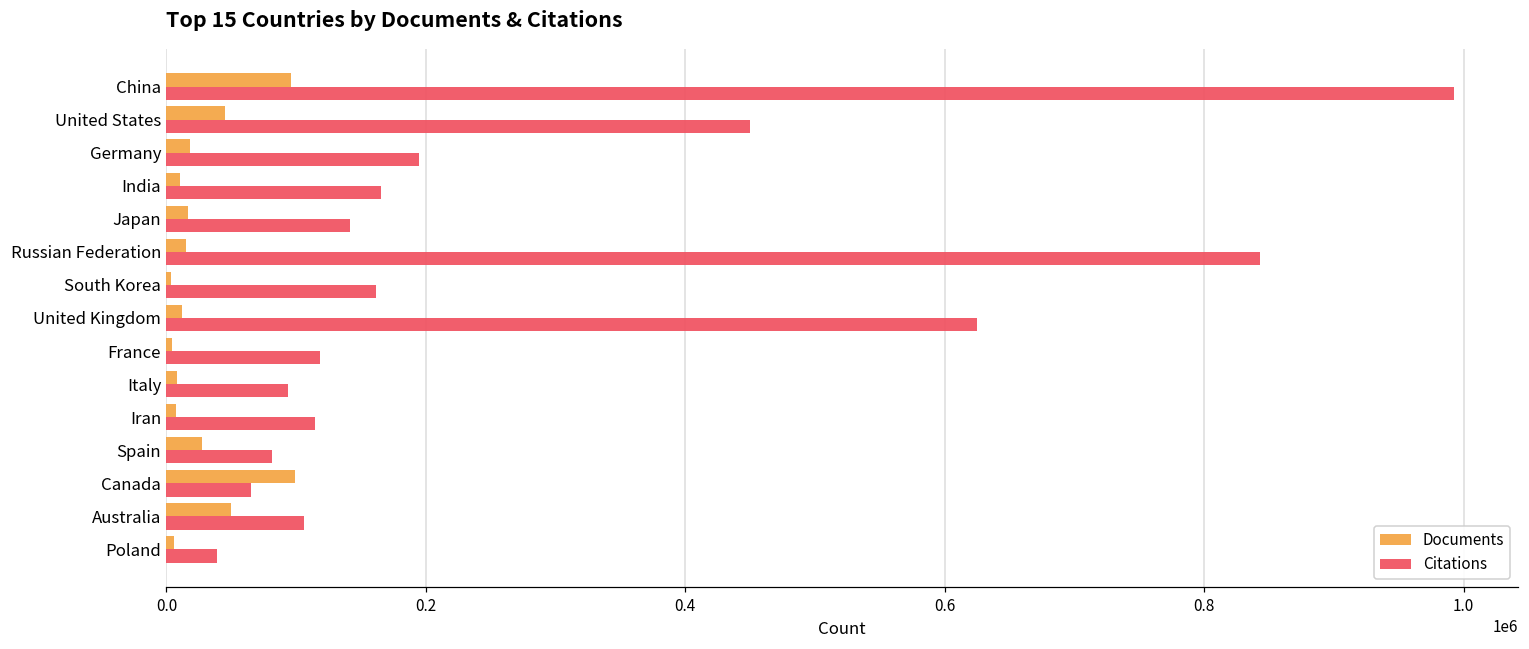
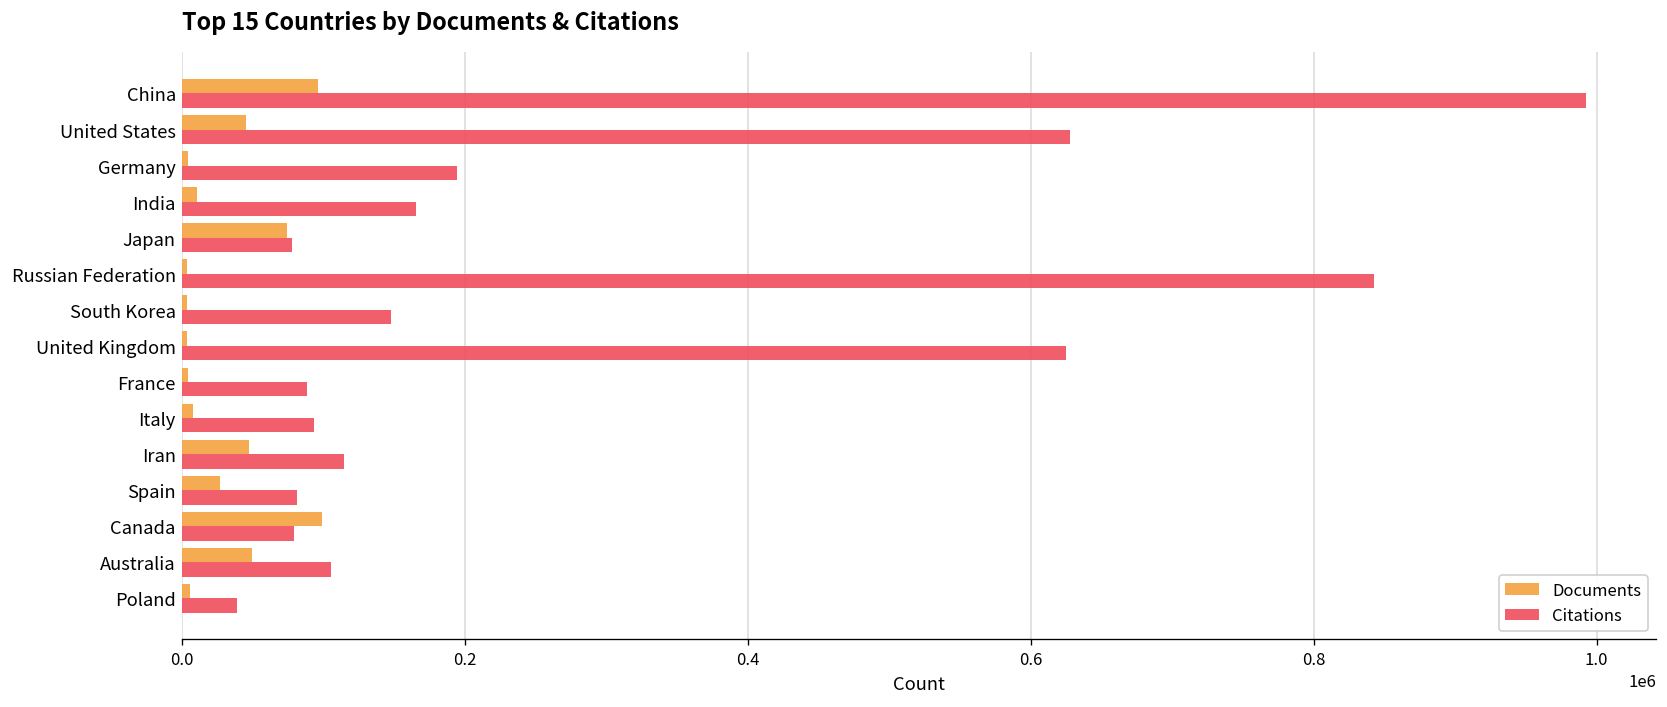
  {
    "Documents": {
      "China": 96000,
      "United States": 45000,
-     "Germany": 18000,
+     "Germany": 4000,
      "India": 11000,
-     "Japan": 16000,
-     "Russian Federation": 15000,
+     "Japan": 75000,
+     "Russian Federation": 4000,
      "South Korea": 4000,
-     "United Kingdom": 12000,
+     "United Kingdom": 4000,
      "France": 4000,
      "Italy": 8000,
-     "Iran": 8000,
+     "Iran": 48000,
      "Spain": 27000,
      "Canada": 99000,
      "Australia": 50000,
      "Poland": 6000
    },
    "Citations": {
      "China": 992000,
-     "United States": 450000,
+     "United States": 627000,
      "Germany": 195000,
      "India": 165000,
-     "Japan": 141000,
+     "Japan": 78000,
      "Russian Federation": 843000,
-     "South Korea": 162000,
+     "South Korea": 148000,
      "United Kingdom": 625000,
-     "France": 118000,
+     "France": 89000,
      "Italy": 93000,
      "Iran": 115000,
      "Spain": 82000,
-     "Canada": 65000,
+     "Canada": 80000,
      "Australia": 106000,
      "Poland": 39000
    }
  }
